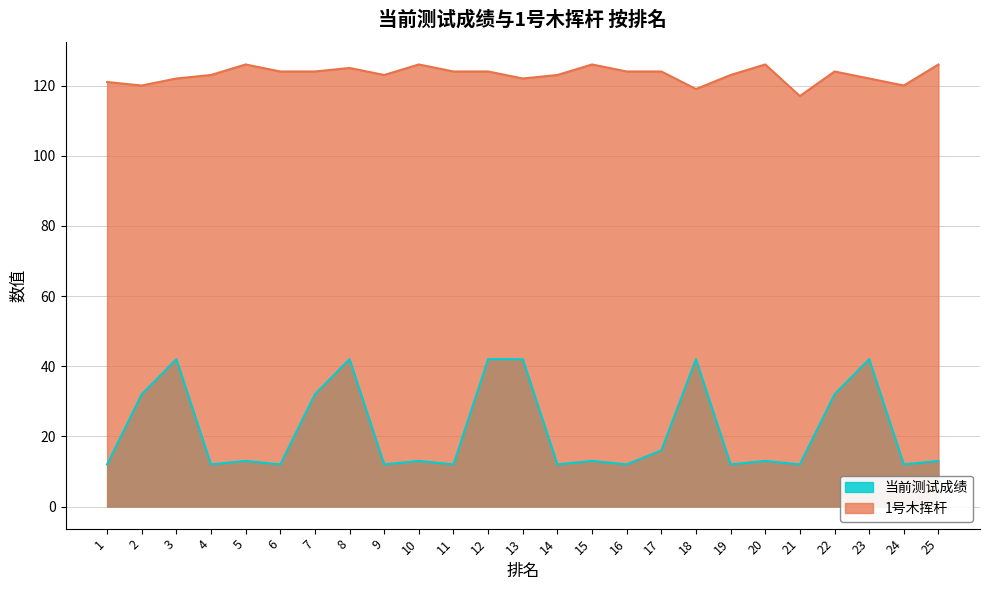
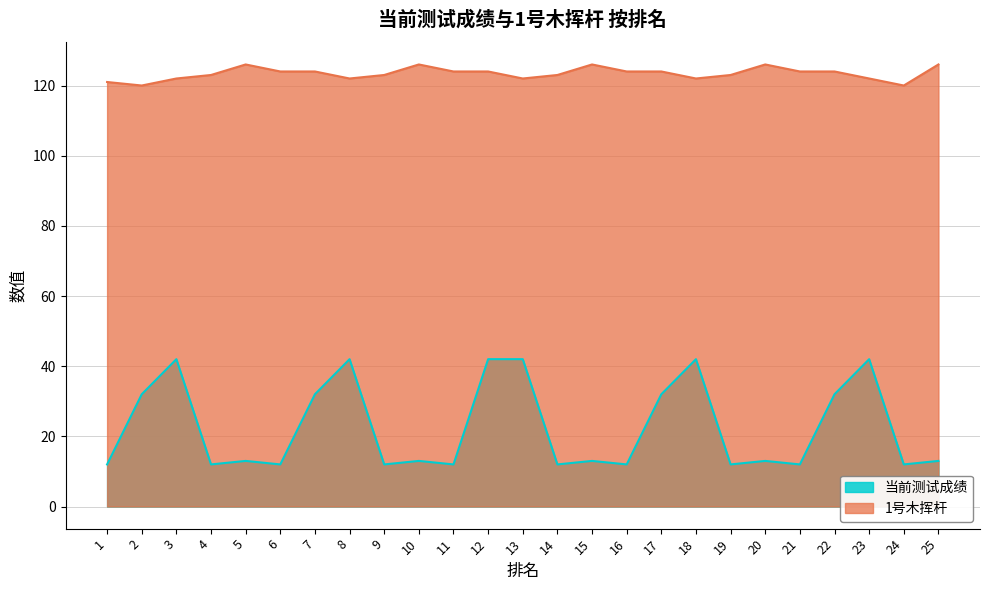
  {
    "当前测试成绩": {
      "1": 12,
      "2": 32,
      "3": 42,
      "4": 12,
      "5": 13,
      "6": 12,
      "7": 32,
      "8": 42,
      "9": 12,
      "10": 13,
      "11": 12,
      "12": 42,
      "13": 42,
      "14": 12,
      "15": 13,
      "16": 12,
-     "17": 16,
+     "17": 32,
      "18": 42,
      "19": 12,
      "20": 13,
      "21": 12,
      "22": 32,
      "23": 42,
      "24": 12,
      "25": 13
    },
    "1号木挥杆": {
      "1": 121,
      "2": 120,
      "3": 122,
      "4": 123,
      "5": 126,
      "6": 124,
      "7": 124,
-     "8": 125,
+     "8": 122,
      "9": 123,
      "10": 126,
      "11": 124,
      "12": 124,
      "13": 122,
      "14": 123,
      "15": 126,
      "16": 124,
      "17": 124,
-     "18": 119,
+     "18": 122,
      "19": 123,
      "20": 126,
-     "21": 117,
+     "21": 124,
      "22": 124,
      "23": 122,
      "24": 120,
      "25": 126
    }
  }
